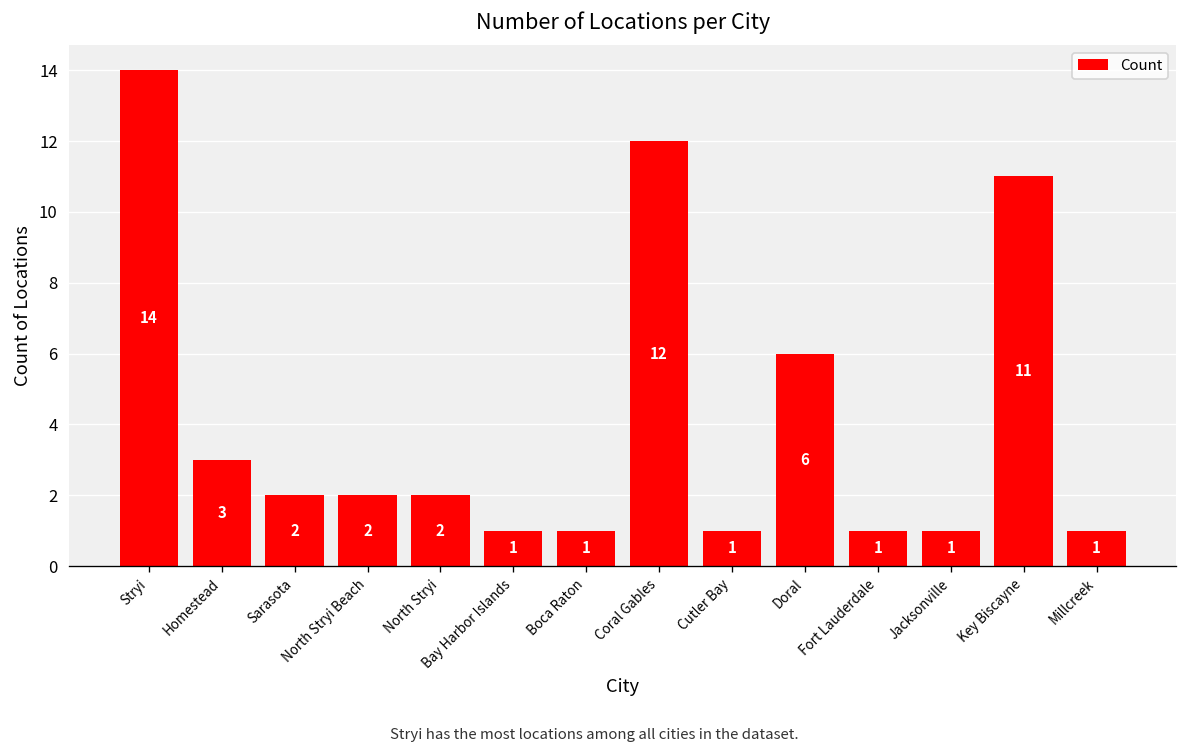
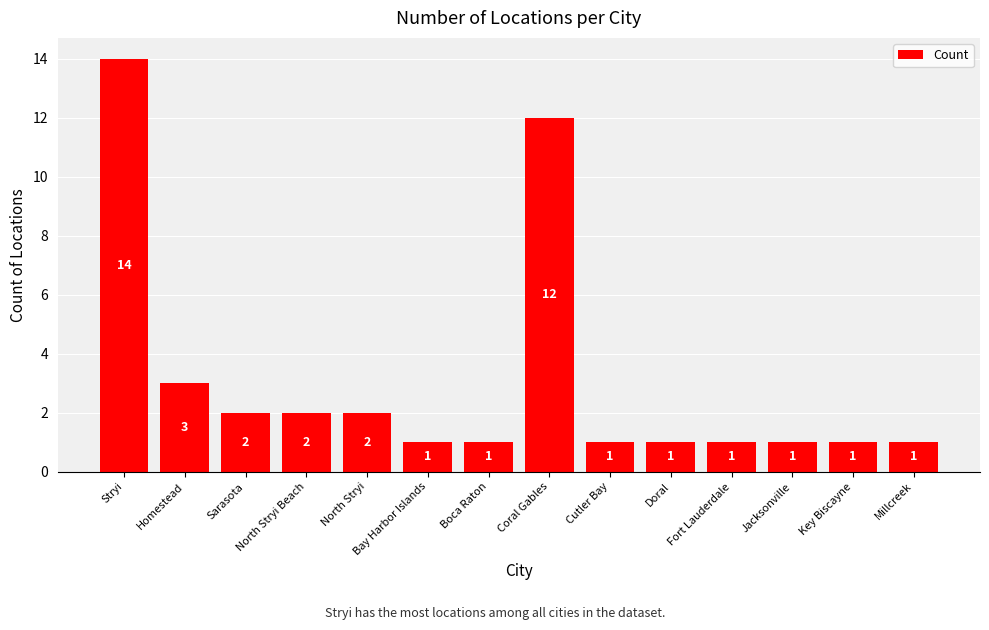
  {
    "Stryi": 14,
    "Homestead": 3,
    "Sarasota": 2,
    "North Stryi Beach": 2,
    "North Stryi": 2,
    "Bay Harbor Islands": 1,
    "Boca Raton": 1,
    "Coral Gables": 12,
    "Cutler Bay": 1,
-   "Doral": 6,
+   "Doral": 1,
    "Fort Lauderdale": 1,
    "Jacksonville": 1,
-   "Key Biscayne": 11,
+   "Key Biscayne": 1,
    "Millcreek": 1
  }
